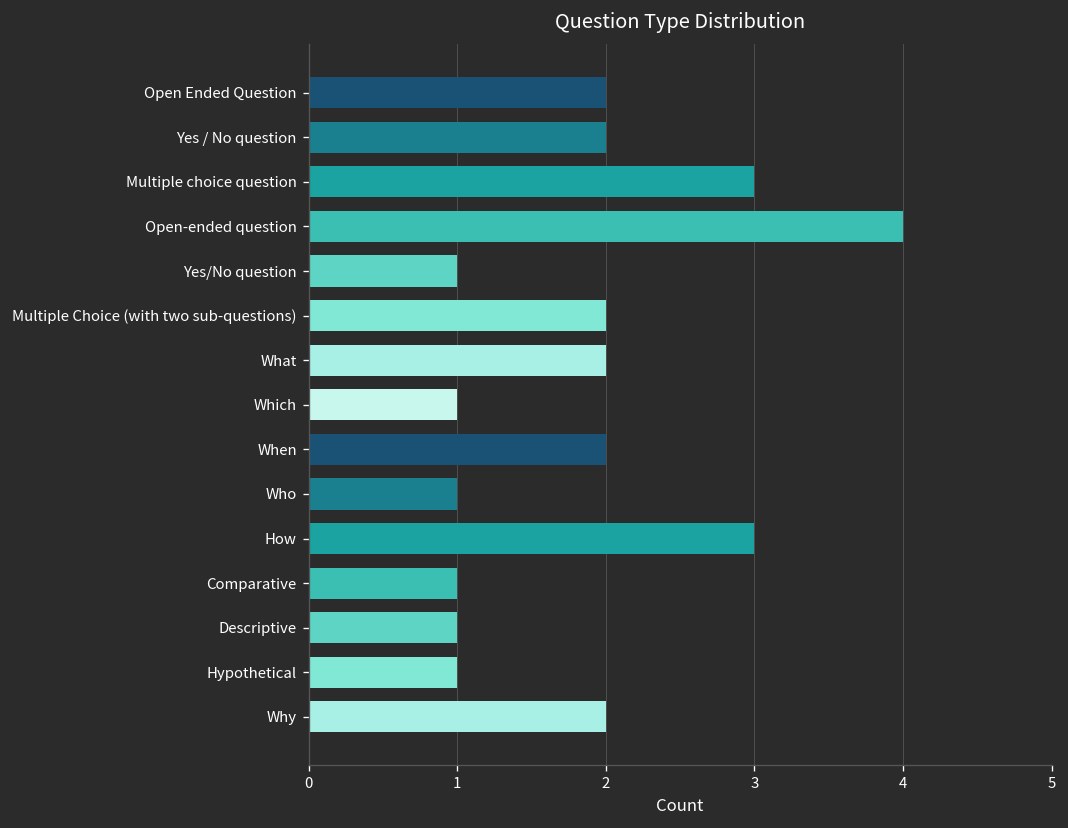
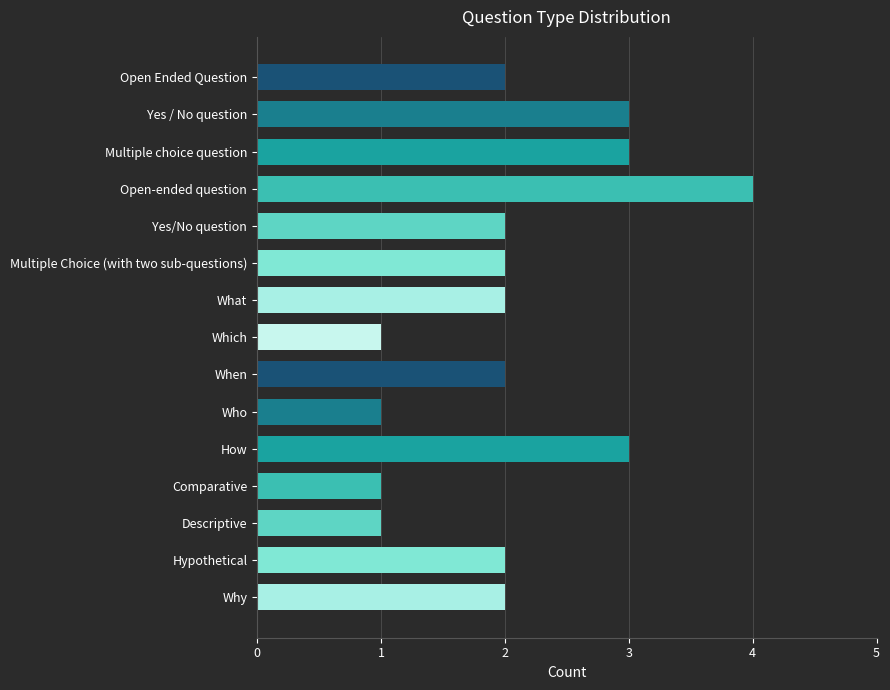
  {
    "Open Ended Question": 2,
-   "Yes / No question": 2,
+   "Yes / No question": 3,
    "Multiple choice question": 3,
    "Open-ended question": 4,
-   "Yes/No question": 1,
+   "Yes/No question": 2,
    "Multiple Choice (with two sub-questions)": 2,
    "What": 2,
    "Which": 1,
    "When": 2,
    "Who": 1,
    "How": 3,
    "Comparative": 1,
    "Descriptive": 1,
-   "Hypothetical": 1,
+   "Hypothetical": 2,
    "Why": 2
  }
